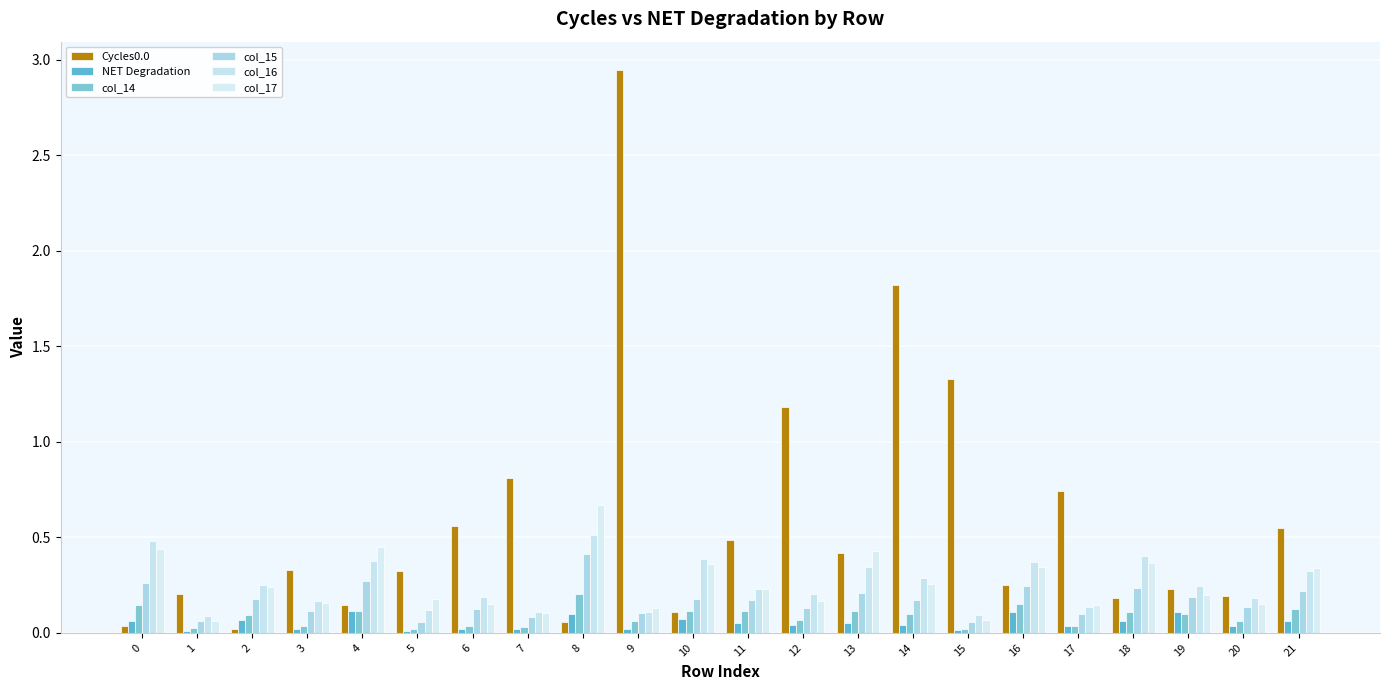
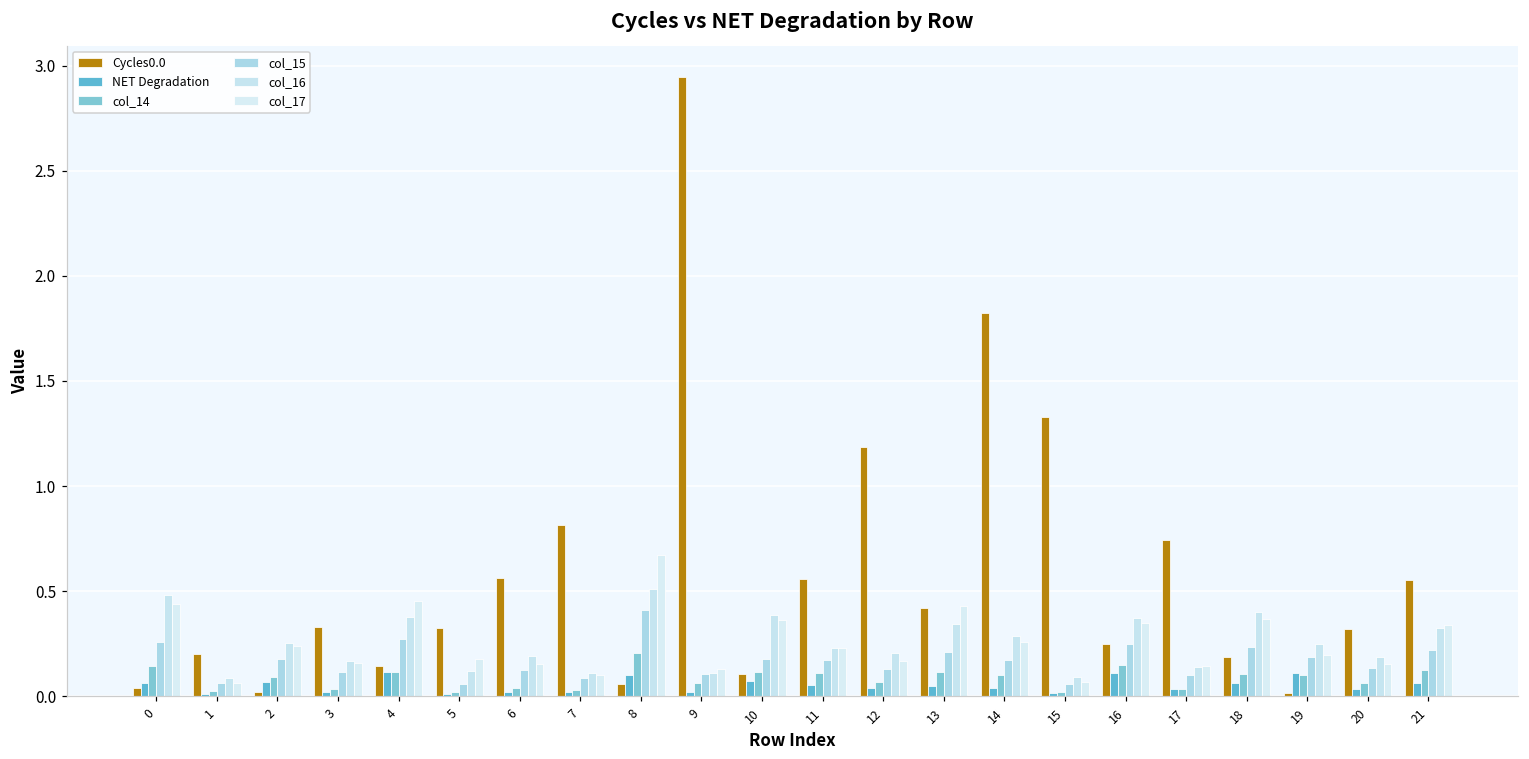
  {
    "Cycles0.0": {
      "0": 0.04,
      "1": 0.20,
      "2": 0.02,
      "3": 0.33,
      "4": 0.15,
      "5": 0.33,
      "6": 0.56,
      "7": 0.81,
      "8": 0.06,
      "9": 2.95,
      "10": 0.11,
-     "11": 0.49,
+     "11": 0.56,
      "12": 1.18,
      "13": 0.42,
      "14": 1.82,
      "15": 1.33,
      "16": 0.25,
      "17": 0.74,
      "18": 0.18,
-     "19": 0.23,
-     "20": 0.19,
+     "19": 0.01,
+     "20": 0.32,
      "21": 0.55
    }
  }
